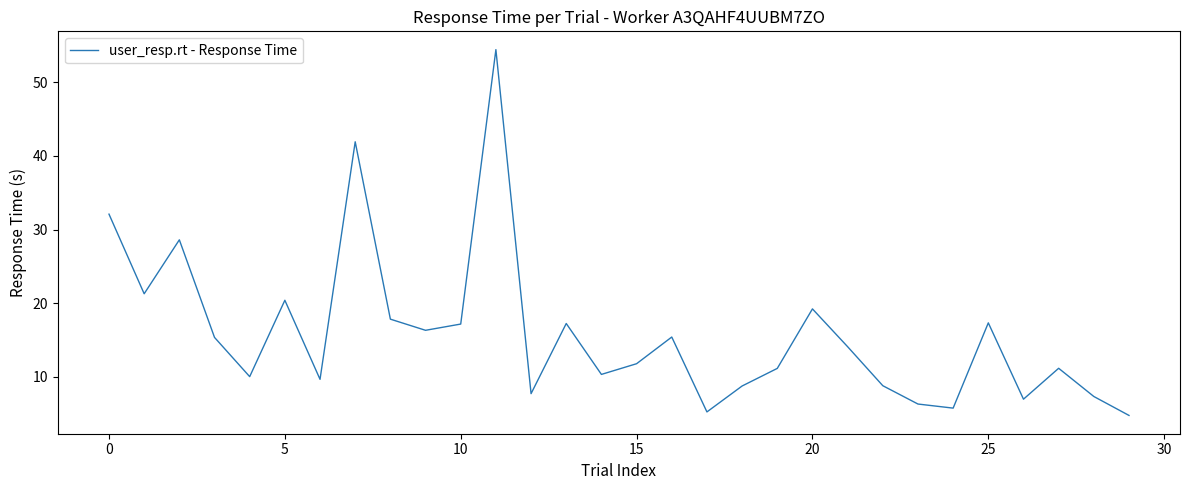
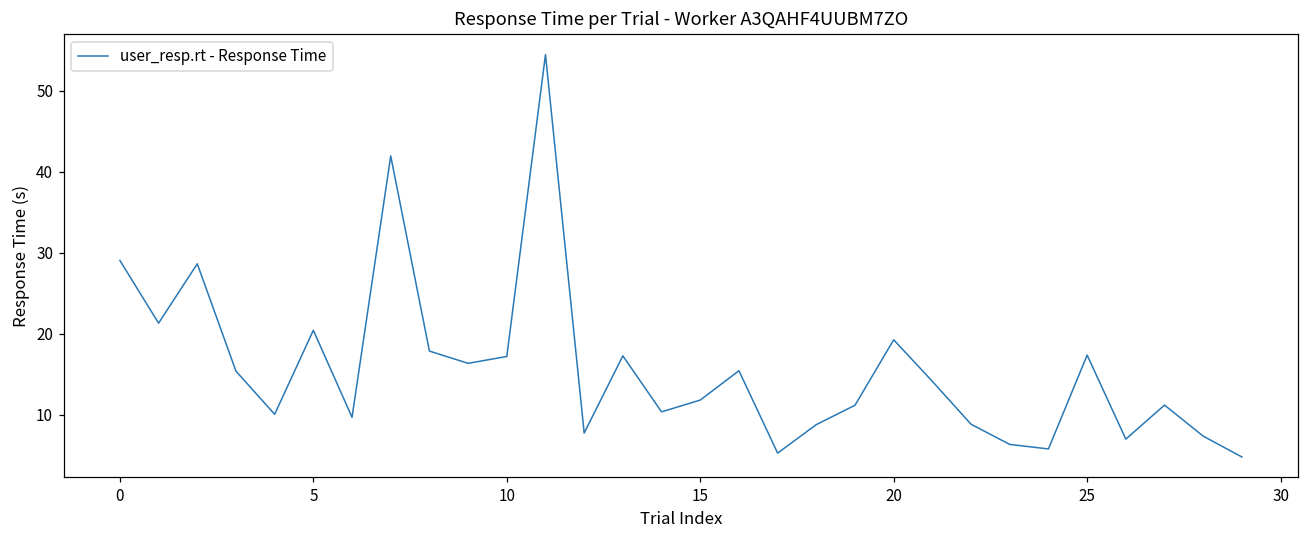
  {
-   "0": 32,
+   "0": 29,
    "5": 20,
    "10": 17,
    "15": 12,
    "20": 19,
    "25": 17
  }
